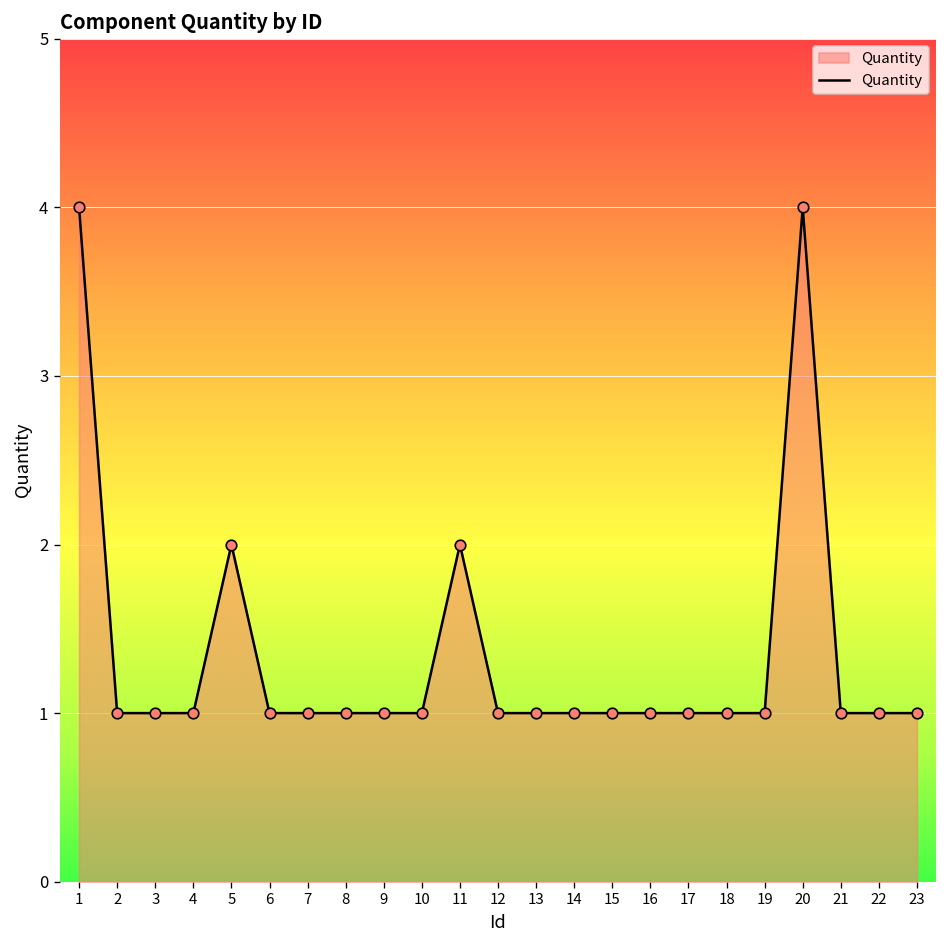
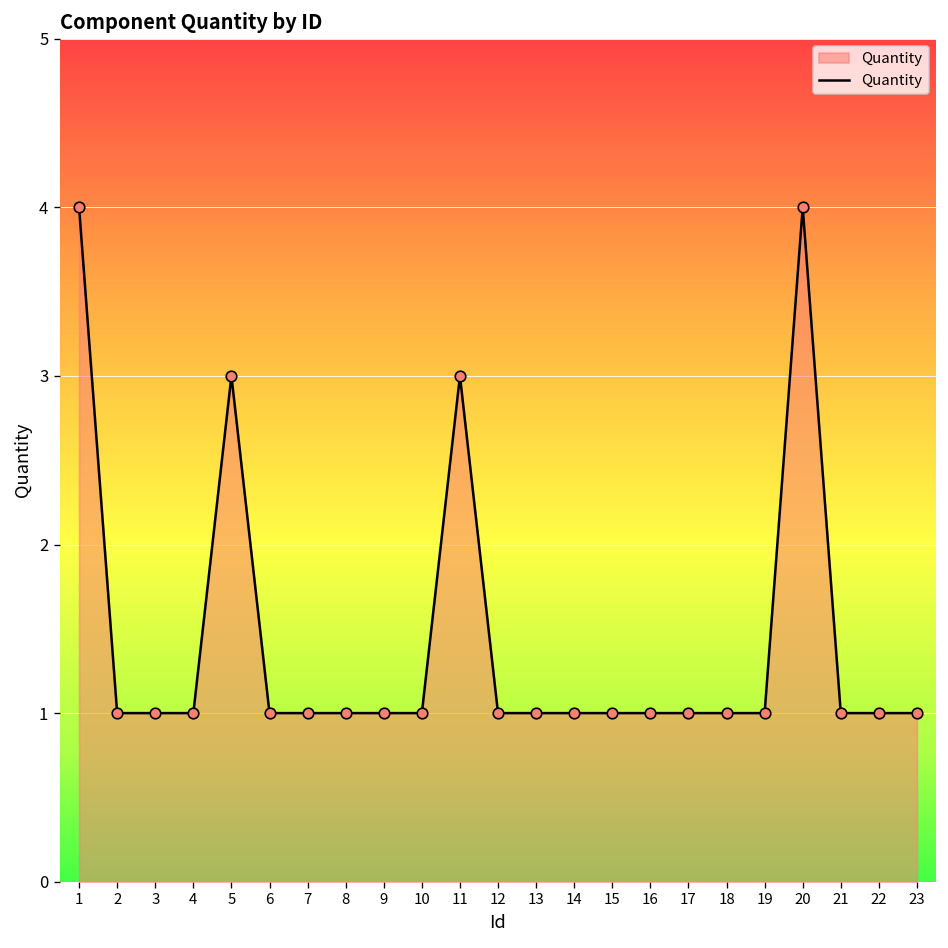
  {
    "1": 4,
    "2": 1,
    "3": 1,
    "4": 1,
-   "5": 2,
+   "5": 3,
    "6": 1,
    "7": 1,
    "8": 1,
    "9": 1,
    "10": 1,
-   "11": 2,
+   "11": 3,
    "12": 1,
    "13": 1,
    "14": 1,
    "15": 1,
    "16": 1,
    "17": 1,
    "18": 1,
    "19": 1,
    "20": 4,
    "21": 1,
    "22": 1,
    "23": 1
  }
